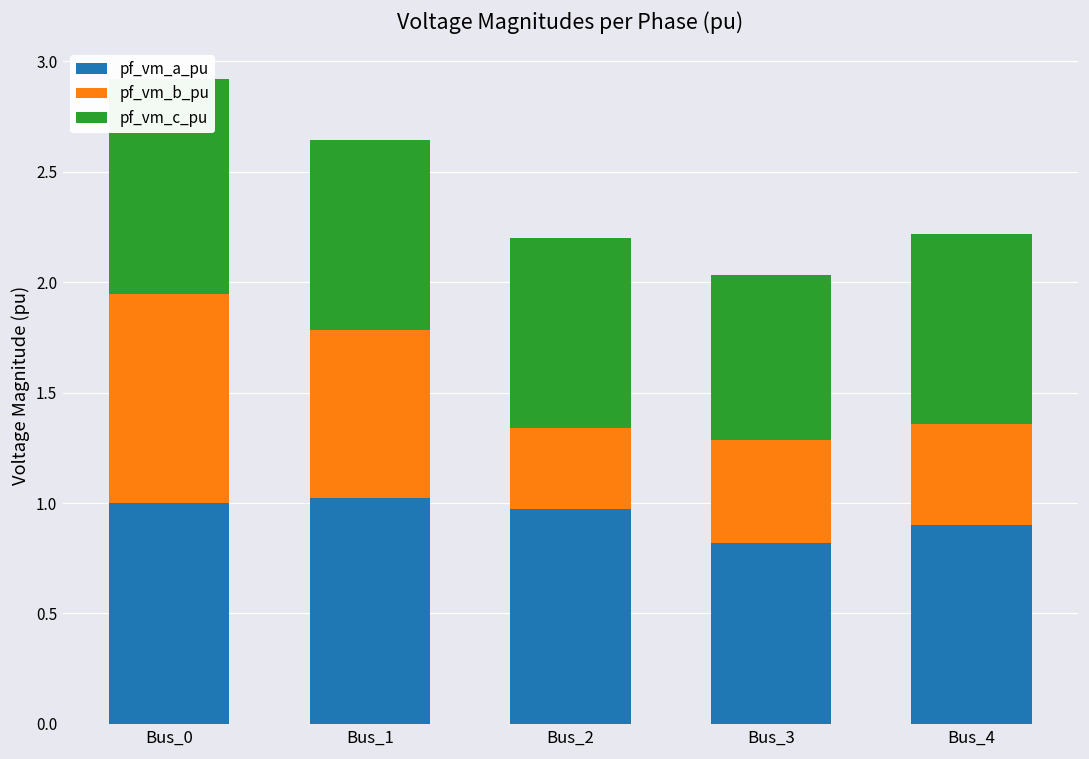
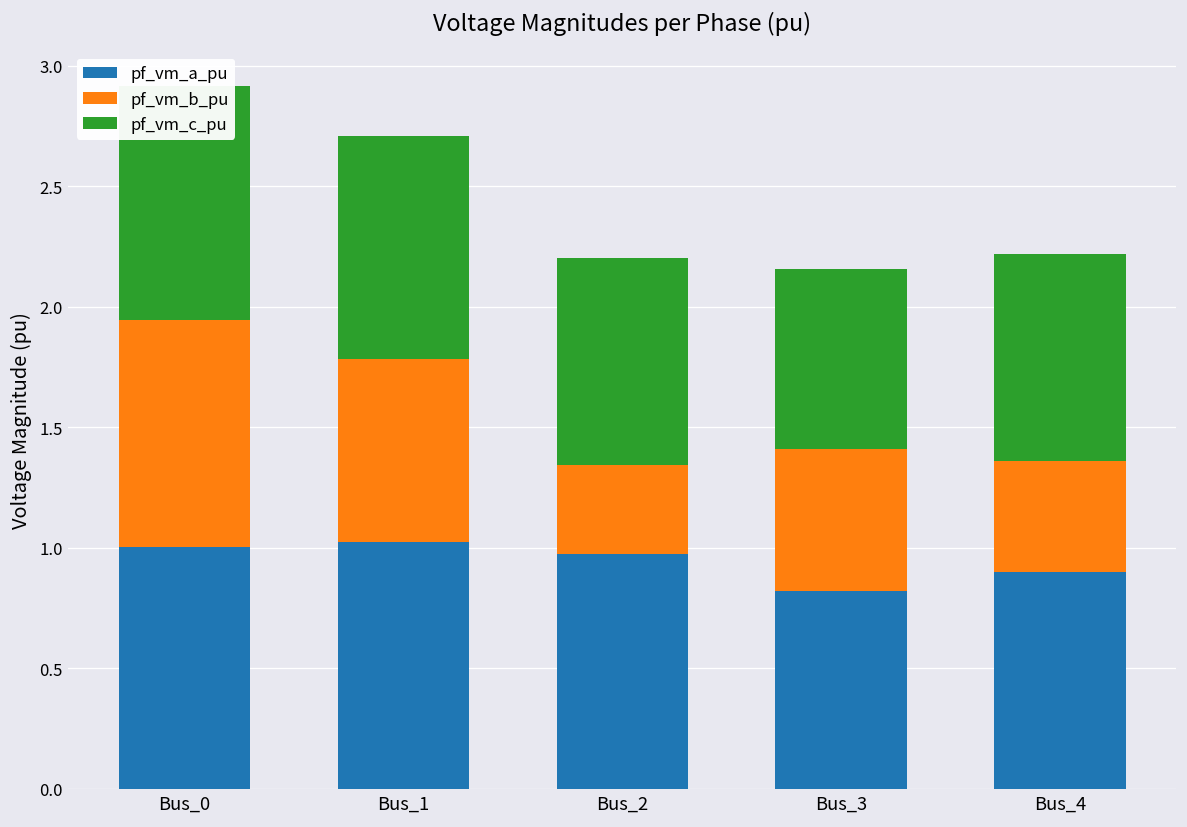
  {
    "pf_vm_a_pu": {
      "Bus_0": 1.00,
      "Bus_1": 1.02,
      "Bus_2": 0.97,
      "Bus_3": 0.82,
      "Bus_4": 0.90
    },
    "pf_vm_b_pu": {
      "Bus_0": 0.94,
      "Bus_1": 0.76,
      "Bus_2": 0.37,
-     "Bus_3": 0.46,
+     "Bus_3": 0.59,
      "Bus_4": 0.46
    },
    "pf_vm_c_pu": {
-     "Bus_1": 0.86,
+     "Bus_1": 0.93,
      "Bus_2": 0.86,
      "Bus_3": 0.75,
      "Bus_4": 0.86
    }
  }
